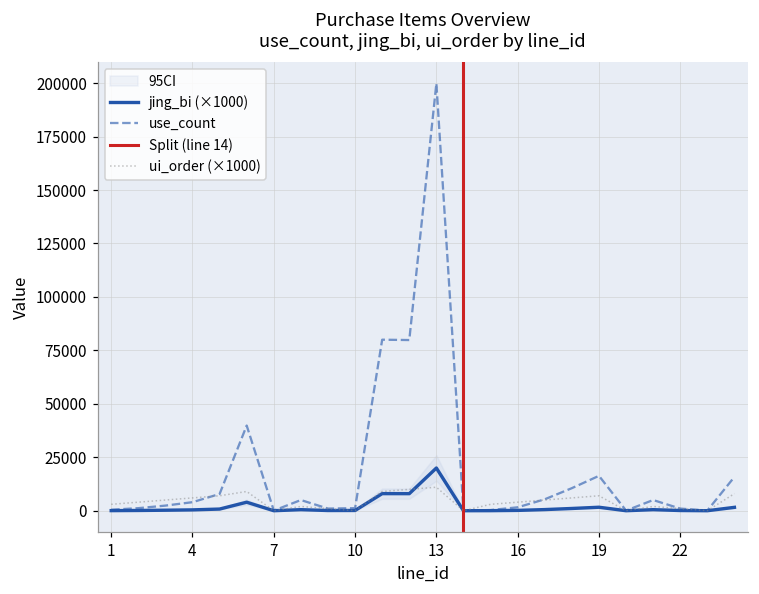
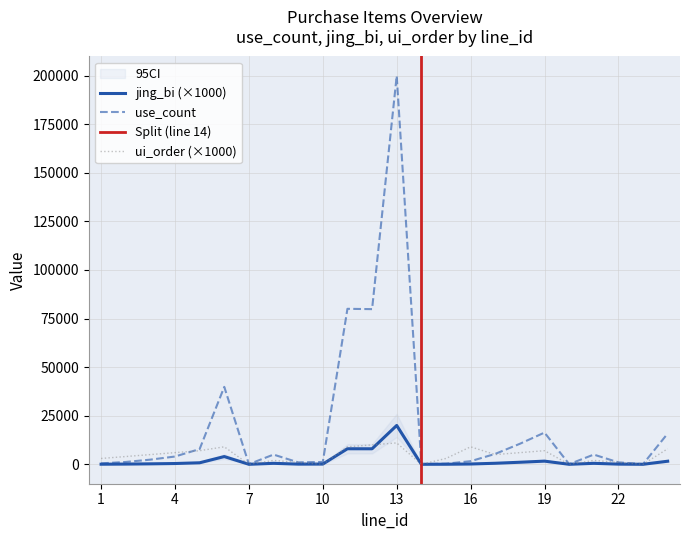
  {
    "ui_order (×1000)": {
      "1": 3000,
      "4": 6000,
      "13": 11000,
-     "16": 4000,
+     "16": 9000,
      "19": 7000
    }
  }
